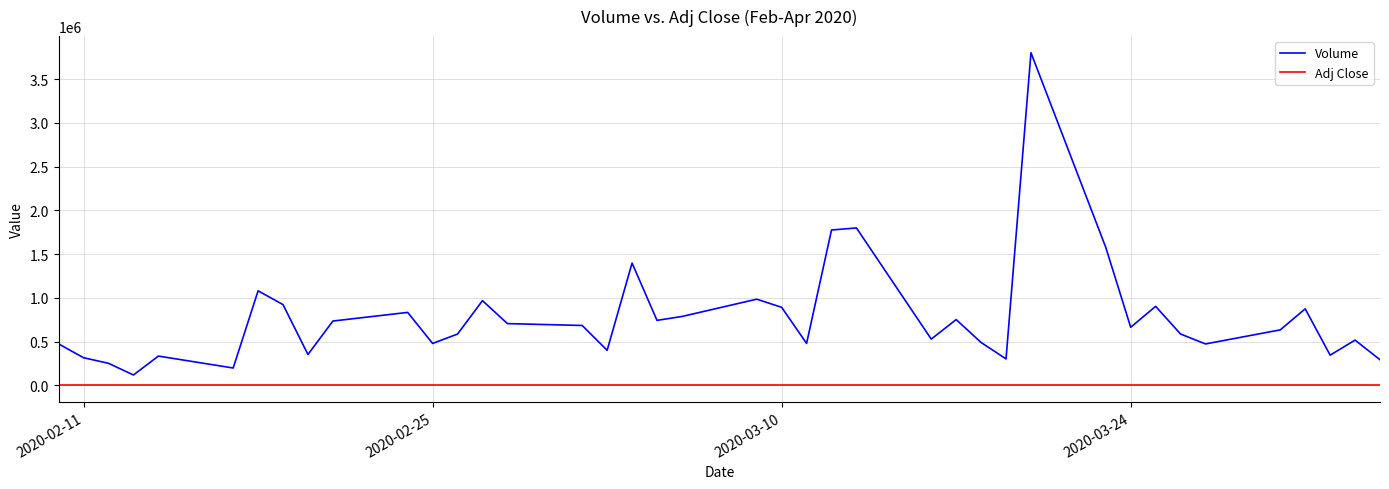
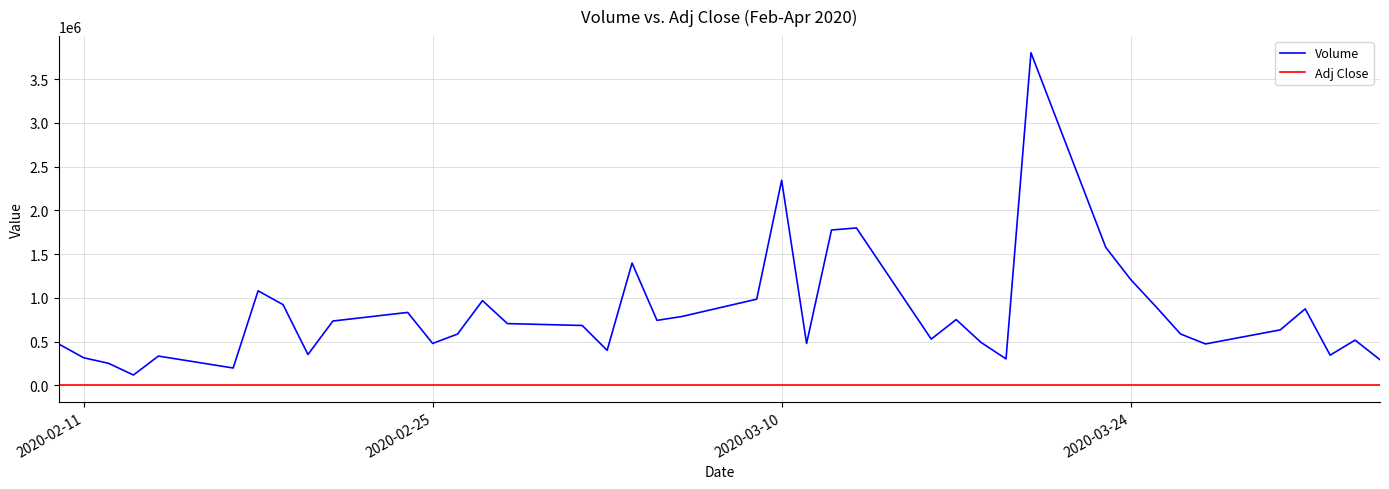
  {
    "Volume": {
      "2020-02-11": 300000,
      "2020-02-25": 500000,
-     "2020-03-10": 900000,
-     "2020-03-24": 700000
+     "2020-03-10": 2300000,
+     "2020-03-24": 1200000
    },
    "Adj Close": {
      "2020-02-11": 0,
      "2020-02-25": 0,
      "2020-03-10": 0,
      "2020-03-24": 0
    }
  }
